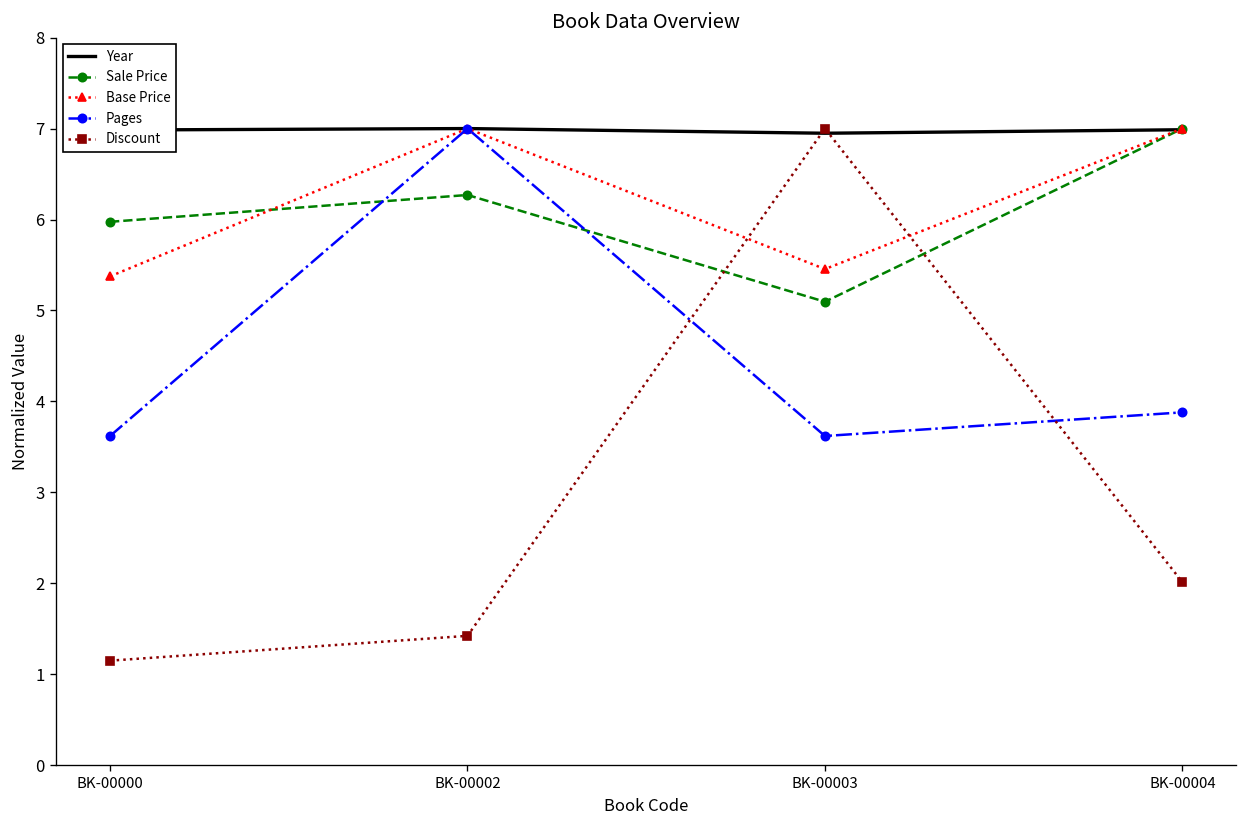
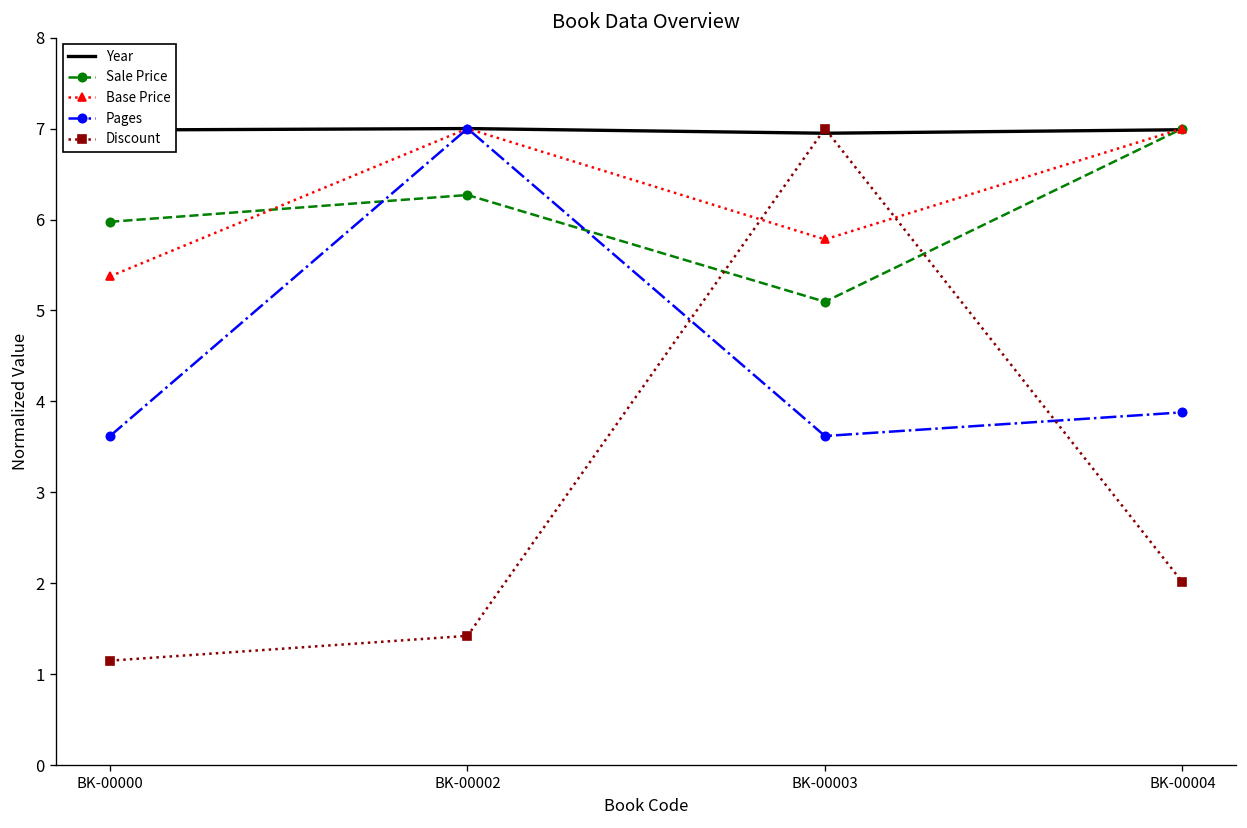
  {
    "Year": {
      "BK-00003": 6.9
    },
    "Sale Price": {
      "BK-00000": 6.0,
      "BK-00002": 6.3,
      "BK-00003": 5.1
    },
    "Base Price": {
      "BK-00000": 5.4,
-     "BK-00003": 5.5
+     "BK-00003": 5.8
    },
    "Pages": {
      "BK-00000": 3.6,
      "BK-00003": 3.6,
      "BK-00004": 3.9
    },
    "Discount": {
      "BK-00000": 1.2,
      "BK-00002": 1.4,
      "BK-00003": 7.0,
      "BK-00004": 2.0
    }
  }
